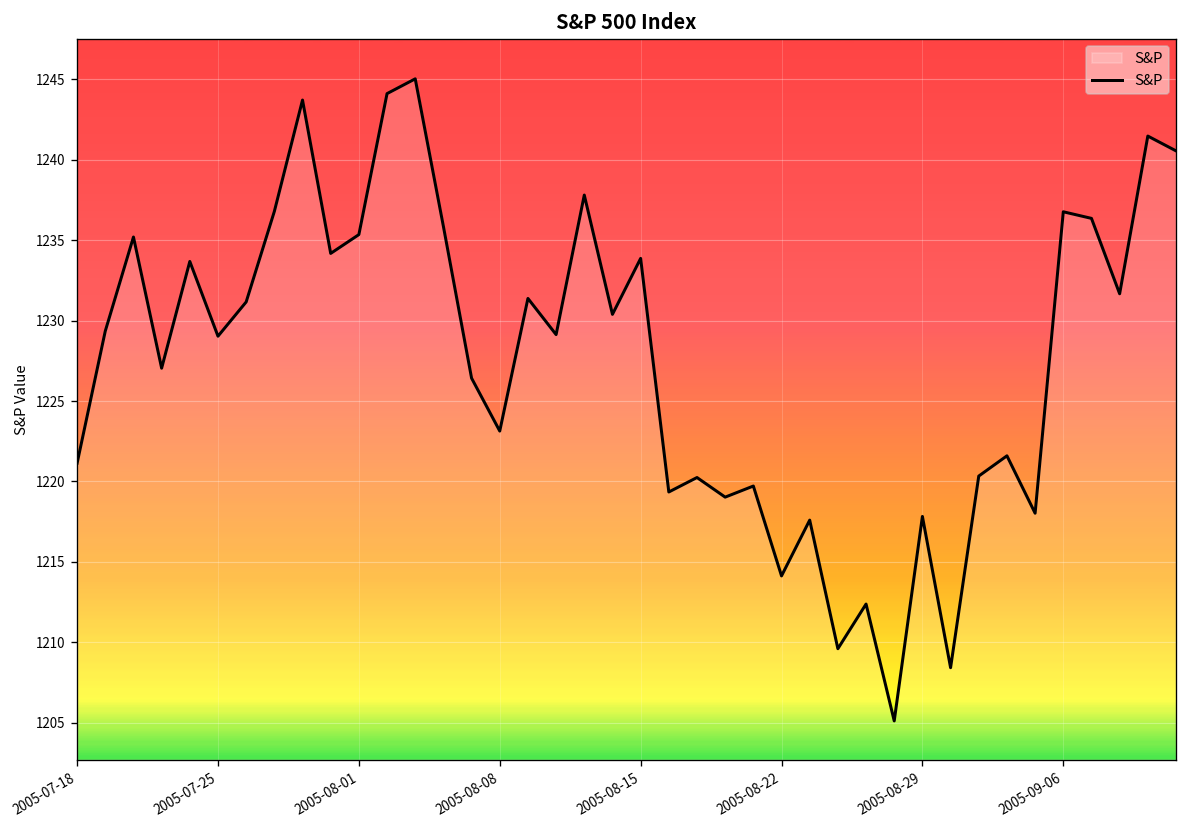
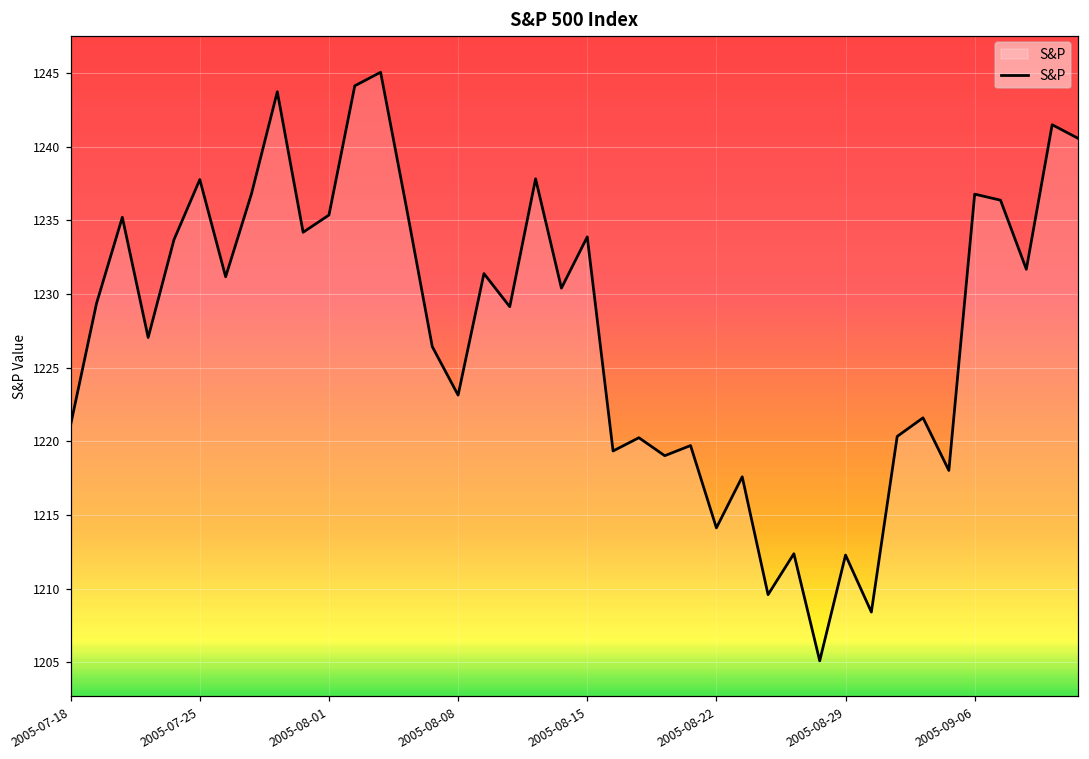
  {
    "2005-07-18": 1221.1,
-   "2005-07-25": 1229.0,
+   "2005-07-25": 1237.8,
    "2005-08-01": 1235.4,
    "2005-08-08": 1223.1,
    "2005-08-15": 1233.9,
    "2005-08-22": 1214.1,
-   "2005-08-29": 1217.8,
+   "2005-08-29": 1212.3,
    "2005-09-06": 1236.8
  }
